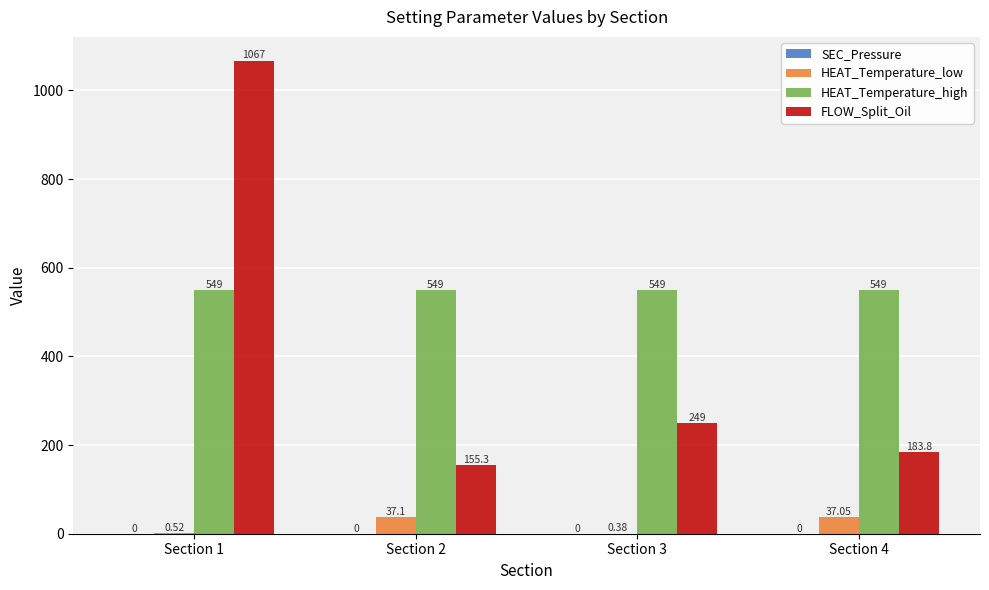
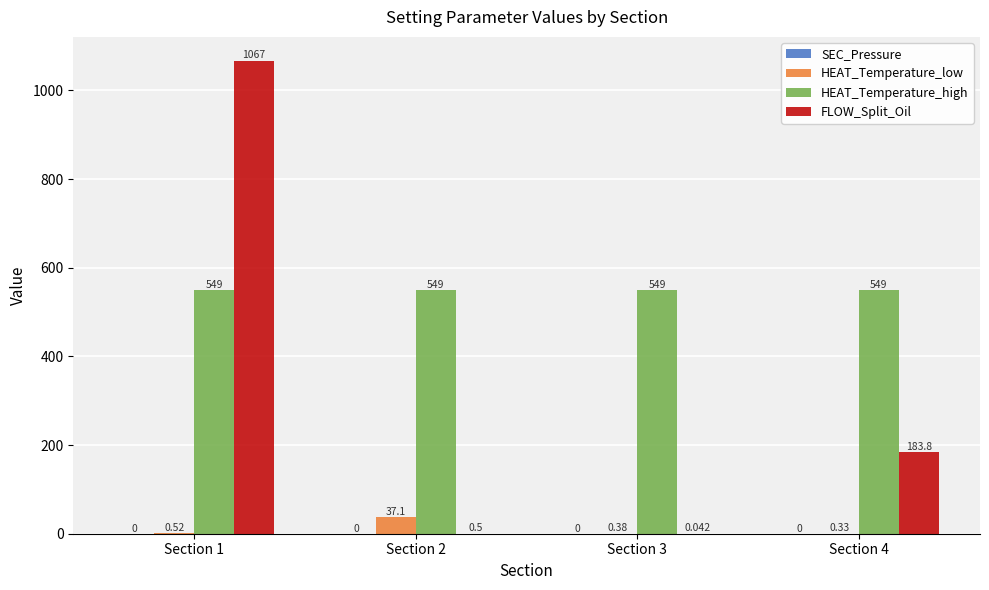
  {
    "SEC_Pressure": {
      "Section 1": 0,
      "Section 2": 0,
      "Section 3": 0,
      "Section 4": 0
    },
    "HEAT_Temperature_low": {
      "Section 1": 0.52,
      "Section 2": 37.1,
      "Section 3": 0.38,
-     "Section 4": 37.05
+     "Section 4": 0.33
    },
    "HEAT_Temperature_high": {
      "Section 1": 549,
      "Section 2": 549,
      "Section 3": 549,
      "Section 4": 549
    },
    "FLOW_Split_Oil": {
      "Section 1": 1067,
-     "Section 2": 155.3,
-     "Section 3": 249,
+     "Section 2": 0.5,
+     "Section 3": 0.042,
      "Section 4": 183.8
    }
  }
